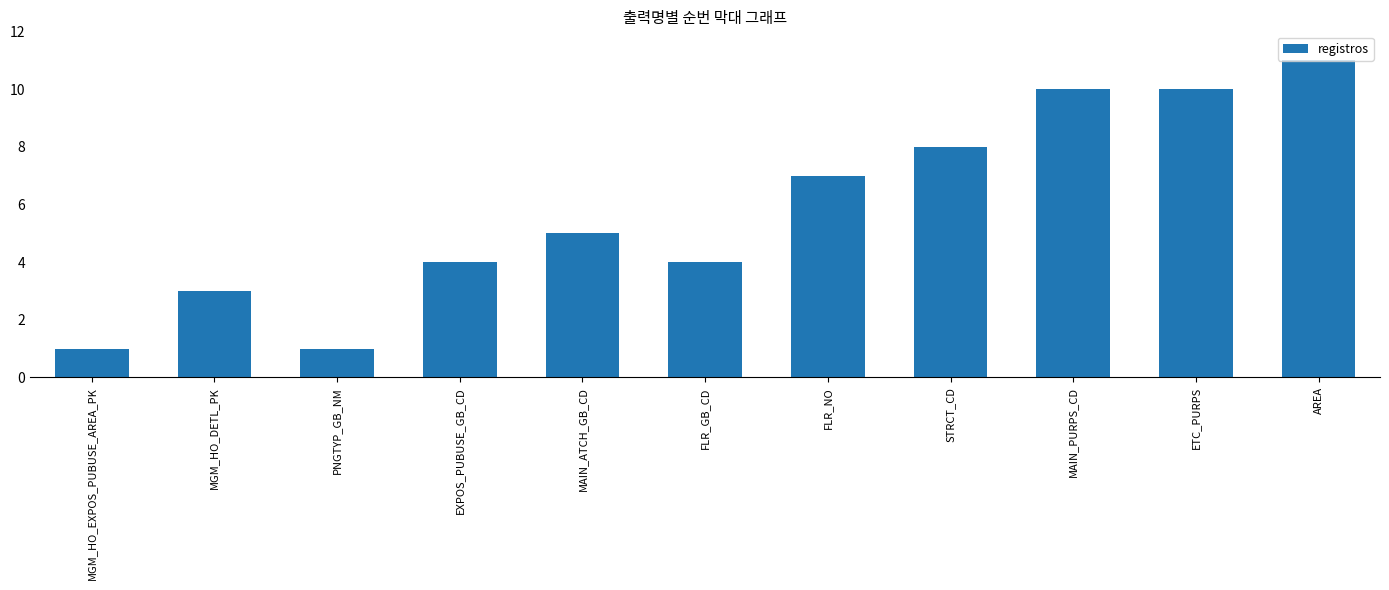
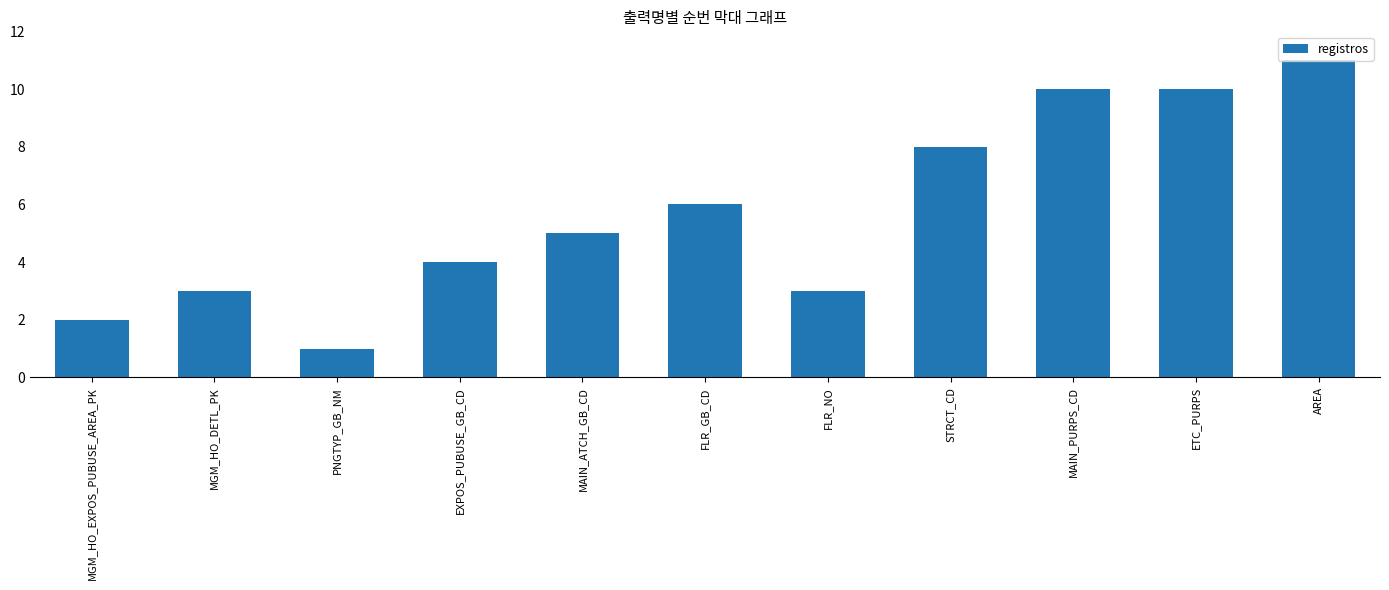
  {
-   "MGM_HO_EXPOS_PUBUSE_AREA_PK": 1,
+   "MGM_HO_EXPOS_PUBUSE_AREA_PK": 2,
    "MGM_HO_DETL_PK": 3,
    "PNGTYP_GB_NM": 1,
    "EXPOS_PUBUSE_GB_CD": 4,
    "MAIN_ATCH_GB_CD": 5,
-   "FLR_GB_CD": 4,
-   "FLR_NO": 7,
+   "FLR_GB_CD": 6,
+   "FLR_NO": 3,
    "STRCT_CD": 8,
    "MAIN_PURPS_CD": 10,
    "ETC_PURPS": 10
  }
